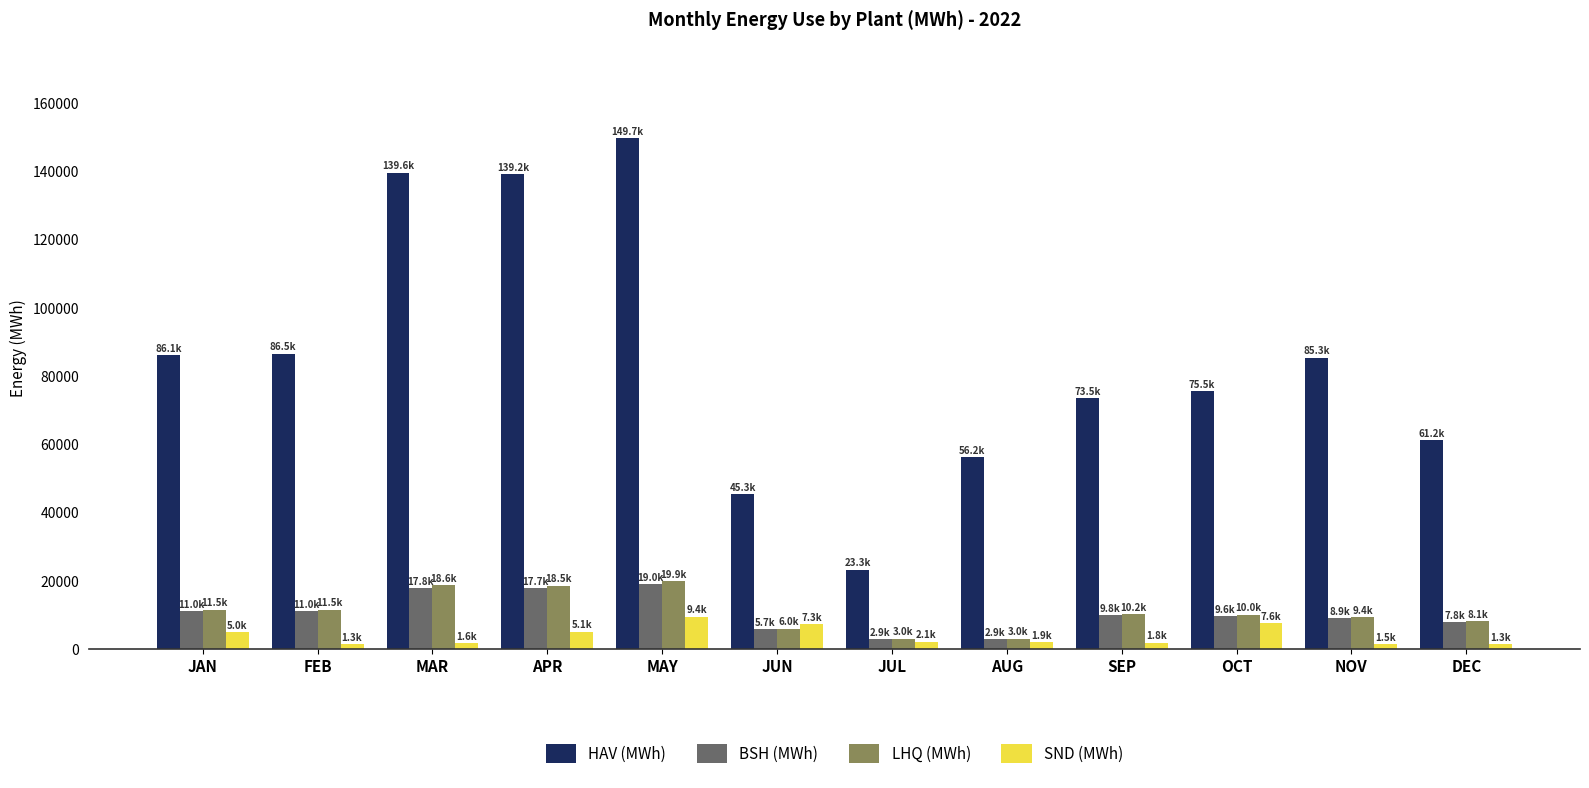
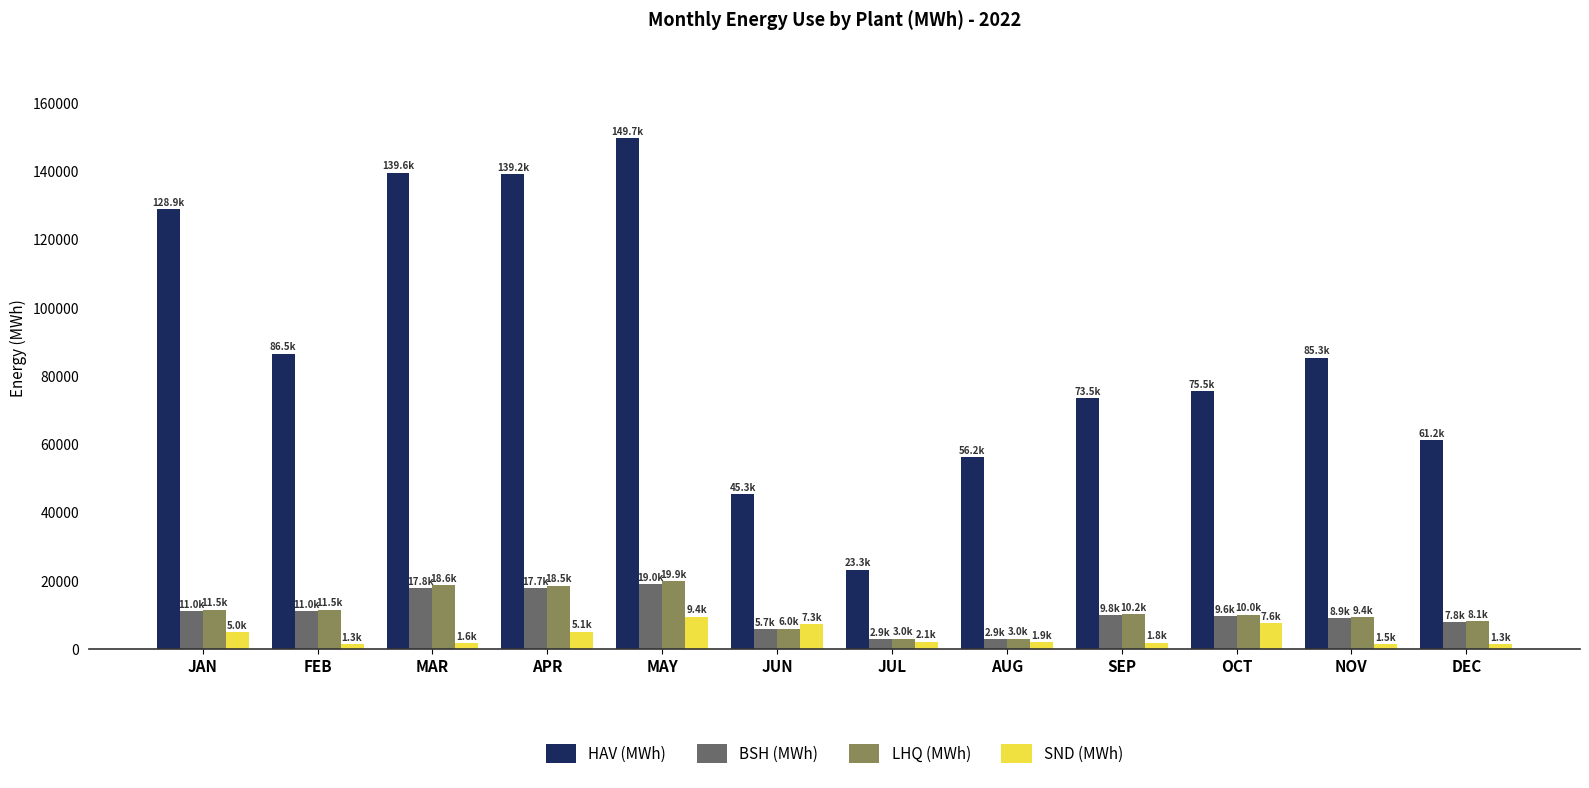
  {
    "HAV (MWh)": {
-     "JAN": "86.1k",
+     "JAN": "128.9k",
      "FEB": "86.5k",
      "MAR": "139.6k",
      "APR": "139.2k",
      "MAY": "149.7k",
      "JUN": "45.3k",
      "JUL": "23.3k",
      "AUG": "56.2k",
      "SEP": "73.5k",
      "OCT": "75.5k",
      "NOV": "85.3k",
      "DEC": "61.2k"
    },
    "SND (MWh)": {
      "JAN": "5.0k",
      "FEB": "1.3k",
      "MAR": "1.6k",
      "APR": "5.1k",
      "MAY": "9.4k",
      "JUN": "7.3k",
      "JUL": "2.1k",
      "AUG": "1.9k",
      "SEP": "1.8k",
      "OCT": "7.6k",
      "NOV": "1.5k",
      "DEC": "1.3k"
    }
  }
